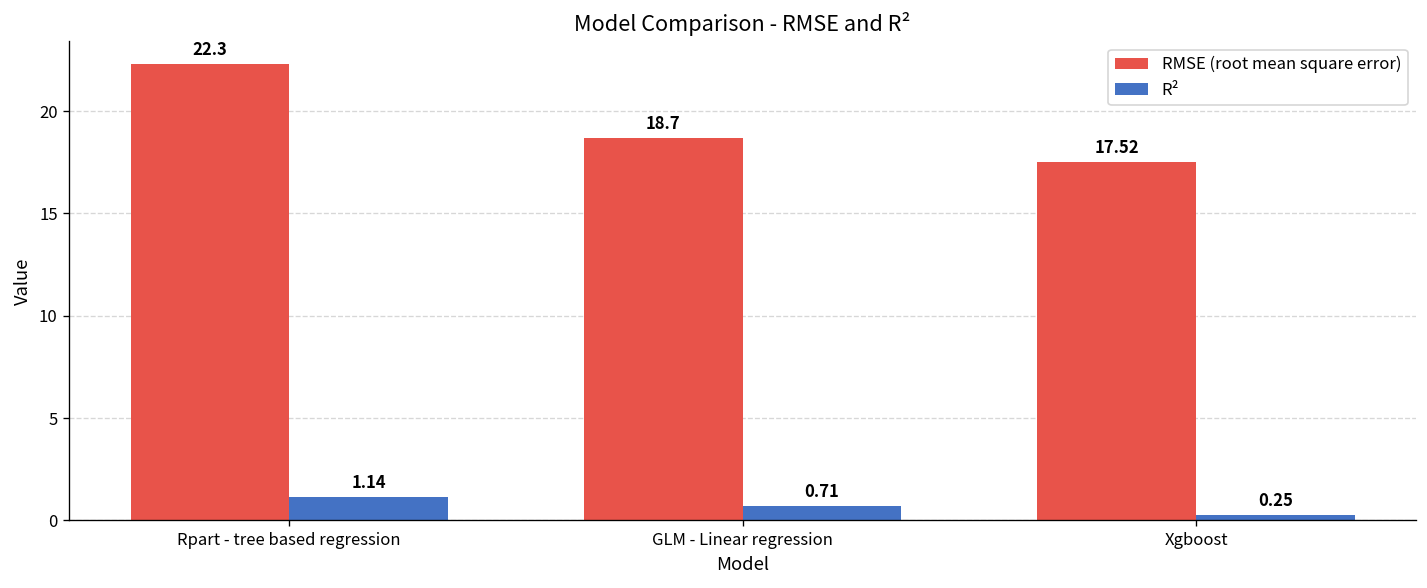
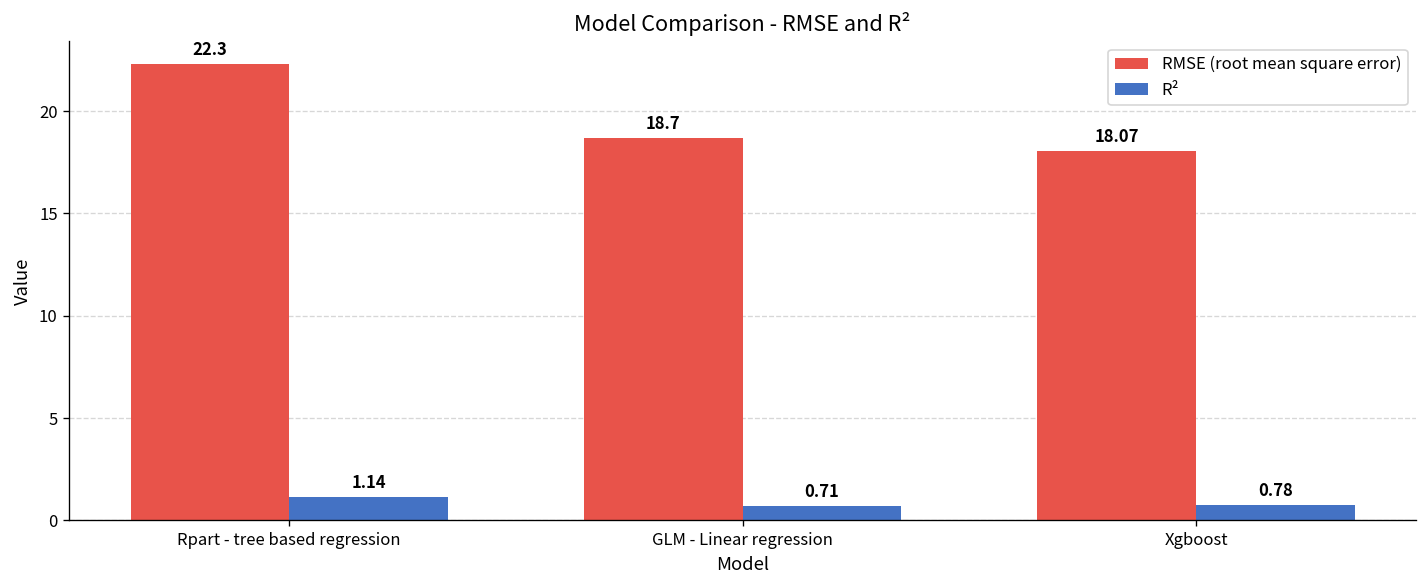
  {
    "RMSE (root mean square error)": {
      "Rpart - tree based regression": 22.3,
      "GLM - Linear regression": 18.7,
-     "Xgboost": 17.52
+     "Xgboost": 18.07
    },
    "R²": {
      "Rpart - tree based regression": 1.14,
      "GLM - Linear regression": 0.71,
-     "Xgboost": 0.25
+     "Xgboost": 0.78
    }
  }
